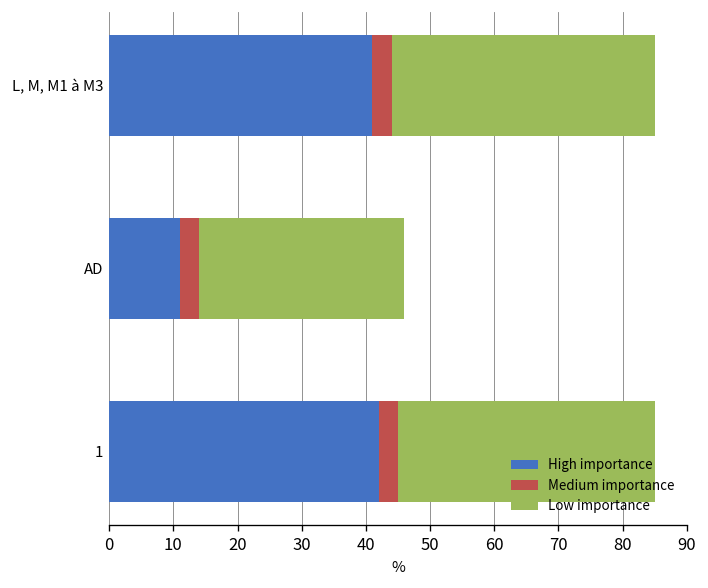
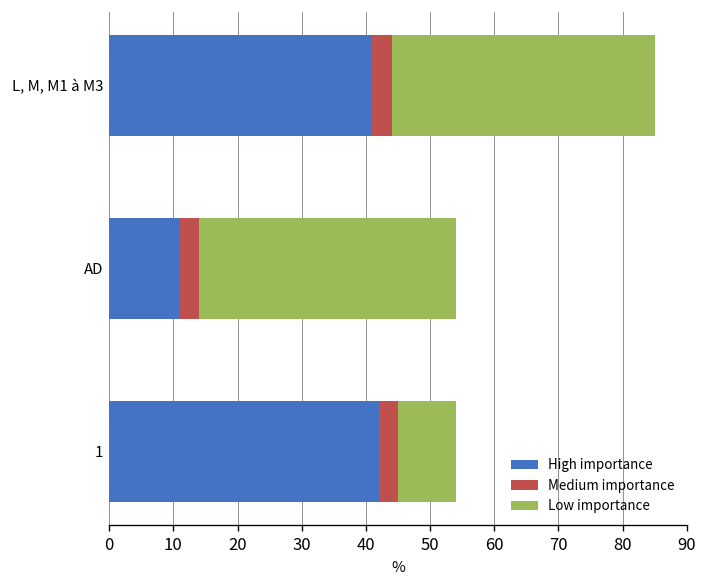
  {
    "High importance": {
      "L, M, M1 à M3": 41,
      "AD": 11,
      "1": 42
    },
    "Medium importance": {
      "L, M, M1 à M3": 3,
      "AD": 3,
      "1": 3
    },
    "Low importance": {
      "L, M, M1 à M3": 41,
-     "AD": 32,
-     "1": 40
+     "AD": 40,
+     "1": 9
    }
  }
